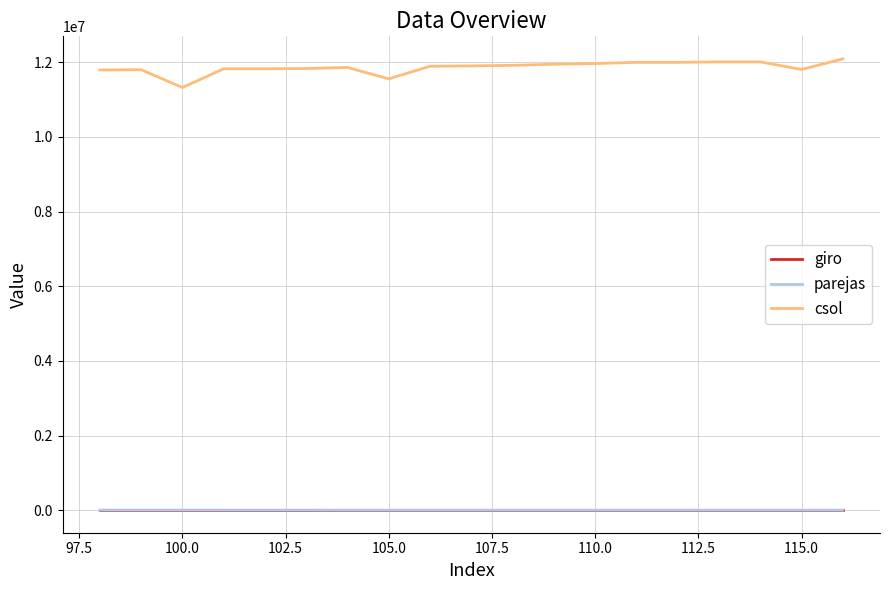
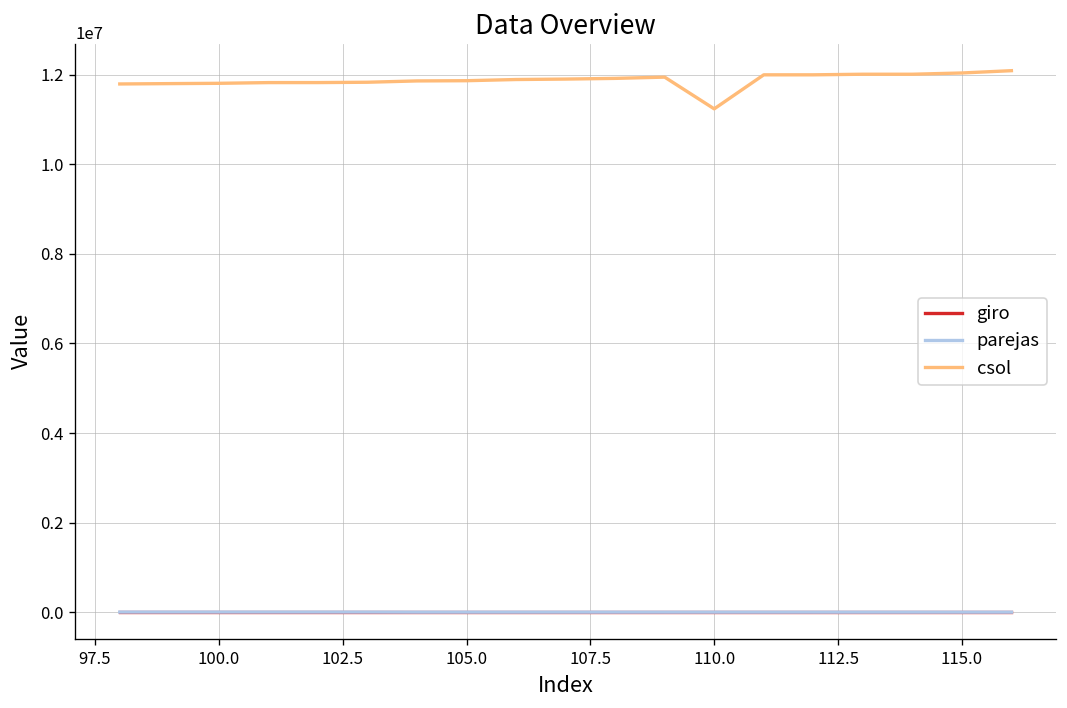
  {
    "parejas": {
      "100.0": 0,
      "105.0": 0,
      "110.0": 0,
      "115.0": 0
    },
    "csol": {
-     "100.0": 11300000,
-     "105.0": 11600000,
-     "110.0": 12000000,
-     "115.0": 11800000
+     "100.0": 11800000,
+     "105.0": 11900000,
+     "110.0": 11200000,
+     "115.0": 12000000
    }
  }
